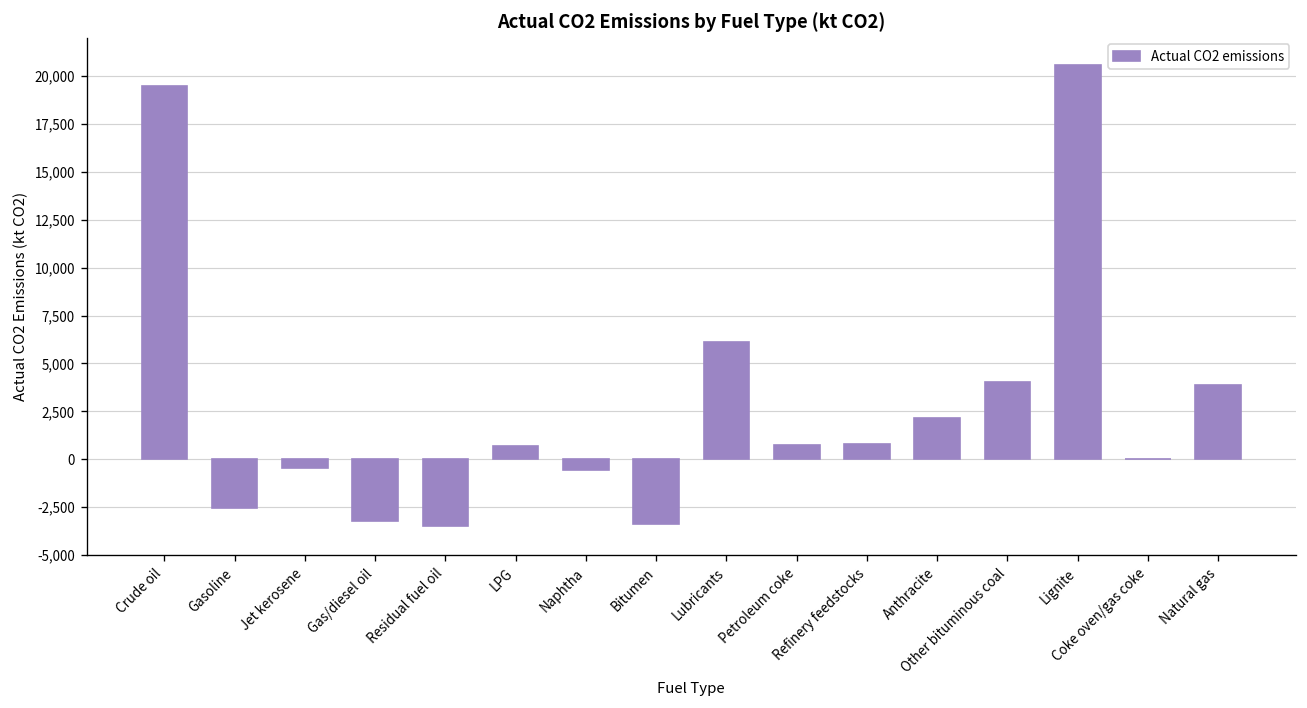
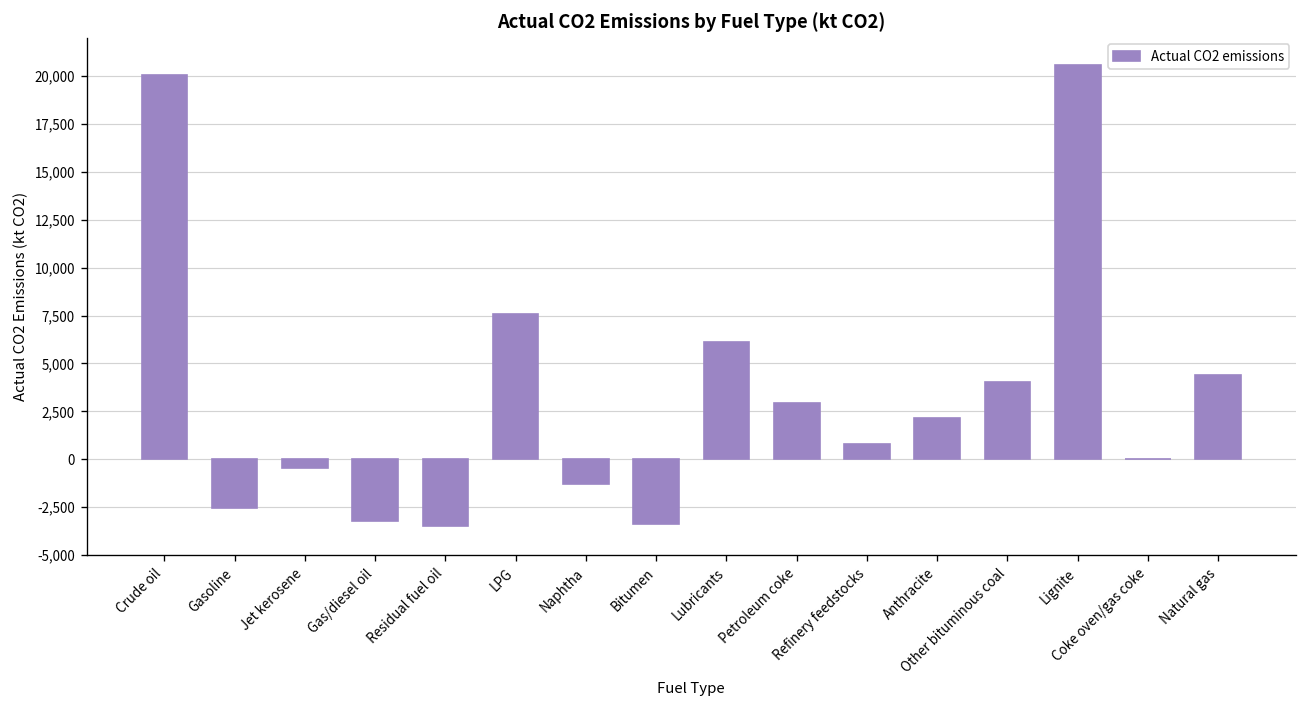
  {
-   "Crude oil": "19,500",
+   "Crude oil": "20,000",
    "Gasoline": "-2,500",
    "Jet kerosene": "-500",
    "Gas/diesel oil": "-3,200",
    "Residual fuel oil": "-3,500",
-   "LPG": "700",
-   "Naphtha": "-500",
+   "LPG": "7,600",
+   "Naphtha": "-1,300",
    "Bitumen": "-3,400",
    "Lubricants": "6,100",
-   "Petroleum coke": "700",
+   "Petroleum coke": "2,900",
    "Refinery feedstocks": "800",
    "Anthracite": "2,200",
    "Other bituminous coal": "4,000",
    "Lignite": "20,600",
-   "Natural gas": "3,900"
+   "Natural gas": "4,400"
  }
